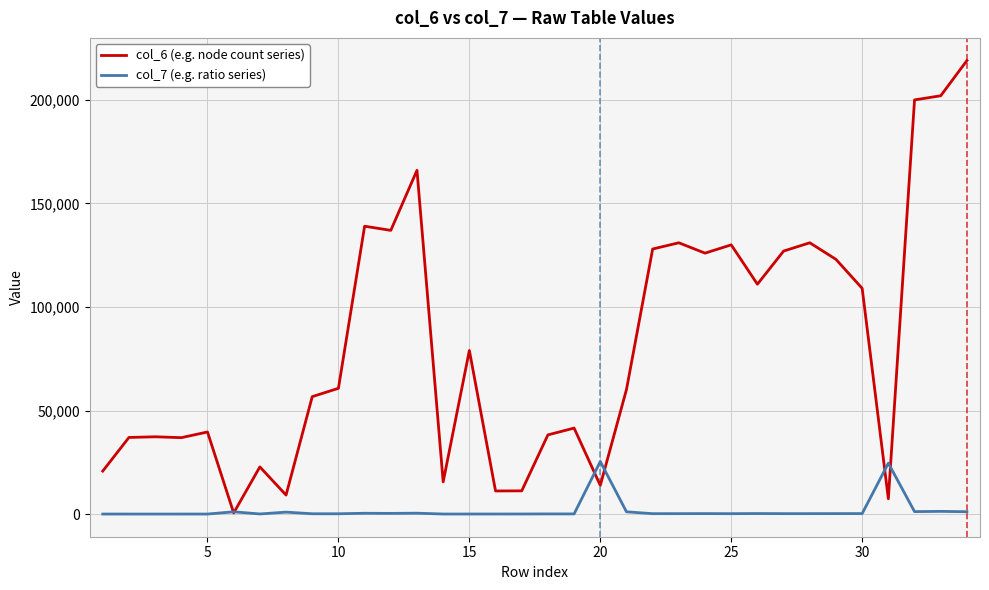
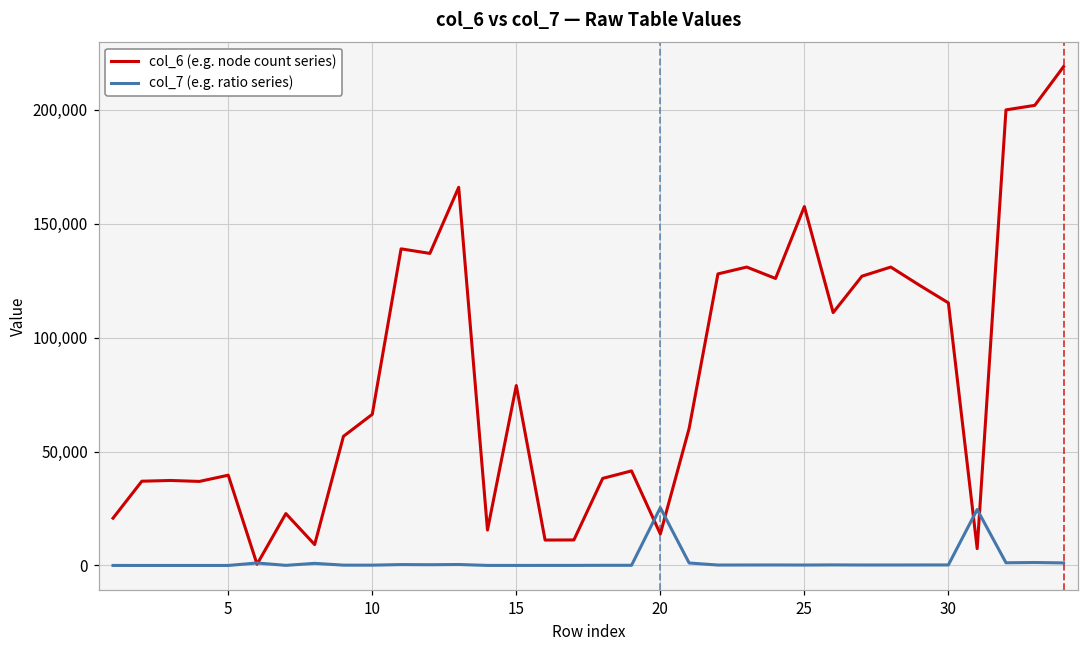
  {
    "col_6 (e.g. node count series)": {
      "5": "40,000",
-     "10": "61,000",
+     "10": "66,000",
      "15": "79,000",
      "20": "14,000",
-     "25": "130,000",
-     "30": "109,000"
+     "25": "158,000",
+     "30": "115,000"
    },
    "col_7 (e.g. ratio series)": {
      "5": "0",
      "10": "0",
      "15": "0",
      "20": "25,000",
      "25": "0",
      "30": "0"
    }
  }
